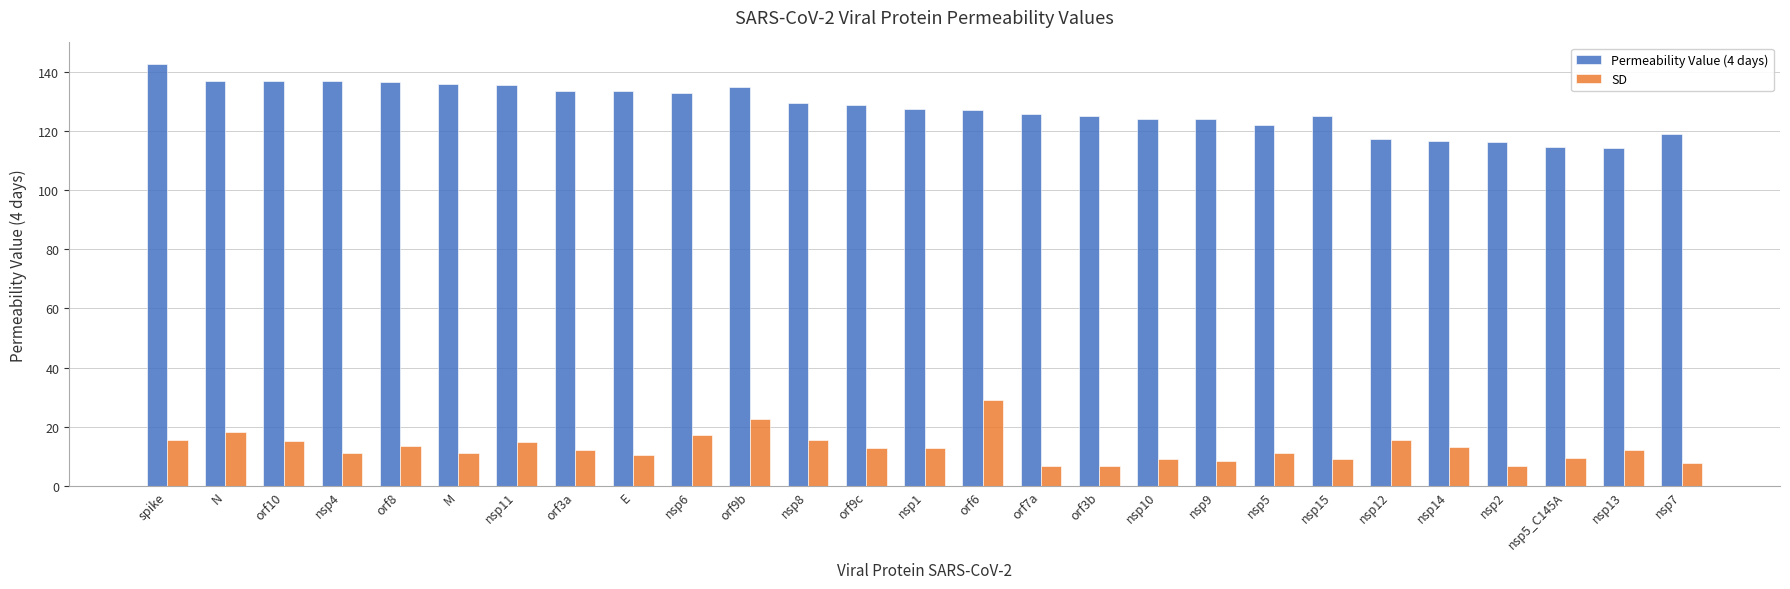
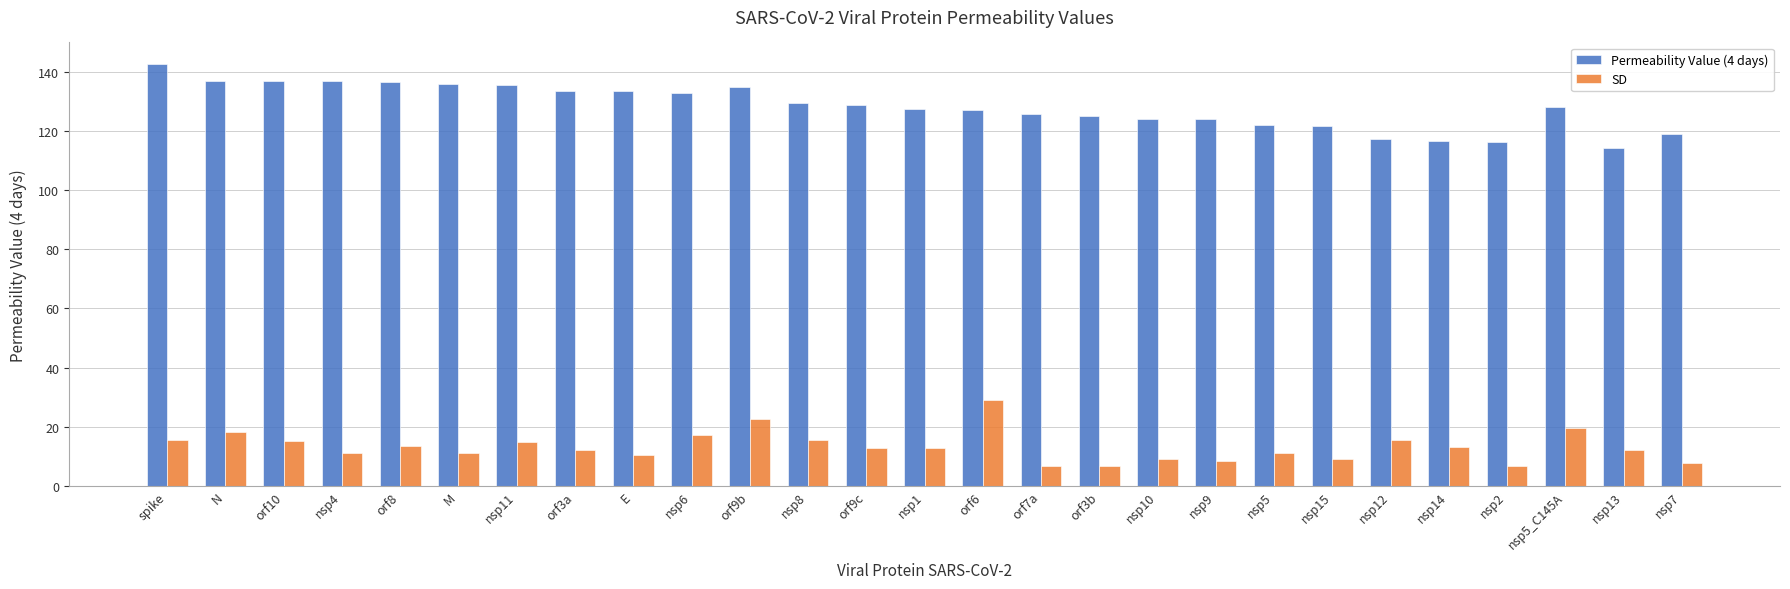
  {
    "Permeability Value (4 days)": {
      "spike": 143,
      "N": 137,
      "orf10": 137,
      "nsp4": 137,
      "orf8": 137,
      "M": 136,
      "nsp11": 135,
      "orf3a": 134,
      "E": 133,
      "nsp6": 133,
      "orf9b": 135,
      "nsp8": 129,
      "orf9c": 129,
      "nsp1": 127,
      "orf6": 127,
      "orf7a": 126,
      "orf3b": 125,
      "nsp10": 124,
      "nsp9": 124,
      "nsp5": 122,
-     "nsp15": 125,
+     "nsp15": 122,
      "nsp12": 117,
      "nsp14": 117,
      "nsp2": 116,
-     "nsp5_C145A": 115,
+     "nsp5_C145A": 128,
      "nsp13": 114,
      "nsp7": 119
    },
    "SD": {
      "spike": 16,
      "N": 18,
      "orf10": 15,
      "nsp4": 11,
      "orf8": 14,
      "M": 11,
      "nsp11": 15,
      "orf3a": 12,
      "E": 11,
      "nsp6": 17,
      "orf9b": 23,
      "nsp8": 16,
      "orf9c": 13,
      "nsp1": 13,
      "orf6": 29,
      "orf7a": 7,
      "orf3b": 7,
      "nsp10": 9,
      "nsp9": 9,
      "nsp5": 11,
      "nsp15": 9,
      "nsp12": 16,
      "nsp14": 13,
      "nsp2": 7,
-     "nsp5_C145A": 9,
+     "nsp5_C145A": 20,
      "nsp13": 12,
      "nsp7": 8
    }
  }
